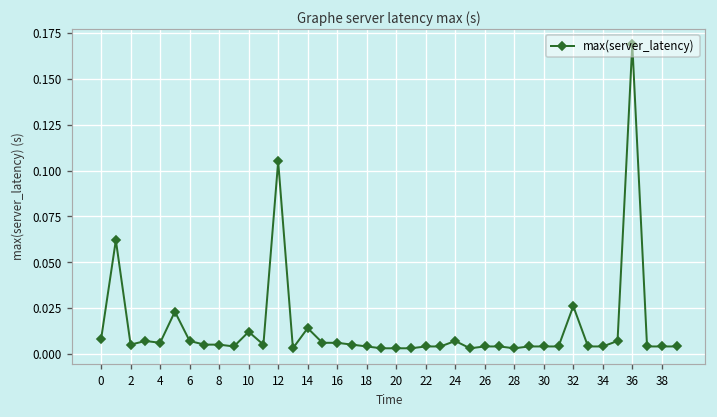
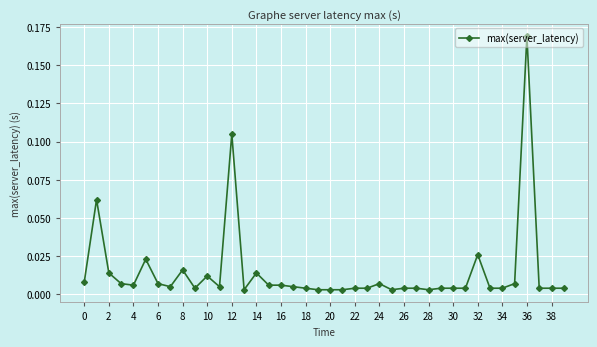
  {
    "0": 0.008,
-   "2": 0.005,
+   "2": 0.014,
    "4": 0.006,
    "6": 0.007,
-   "8": 0.005,
+   "8": 0.016,
    "10": 0.012,
    "12": 0.105,
    "14": 0.014,
    "16": 0.006,
    "18": 0.004,
    "20": 0.003,
    "22": 0.004,
    "24": 0.007,
    "26": 0.004,
    "28": 0.003,
    "30": 0.004,
    "32": 0.026,
    "34": 0.004,
    "38": 0.004
  }
